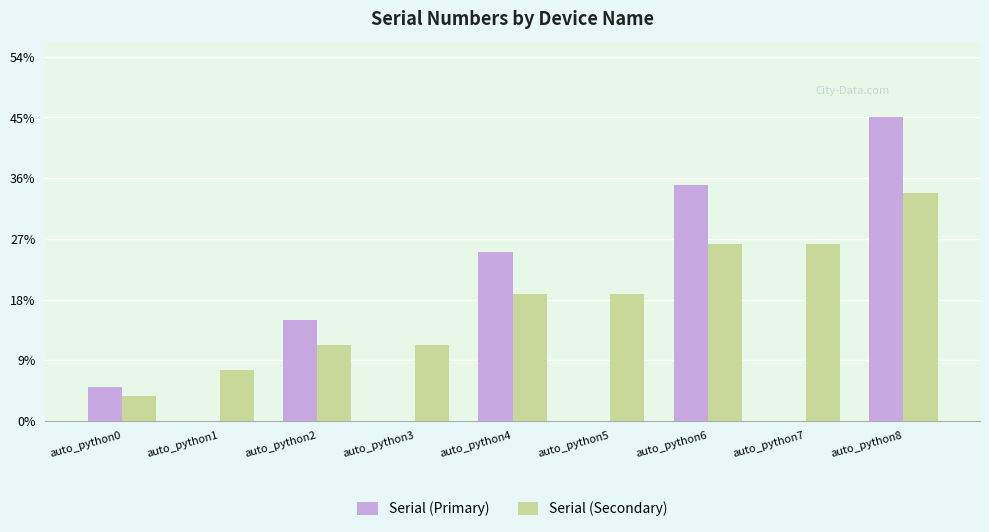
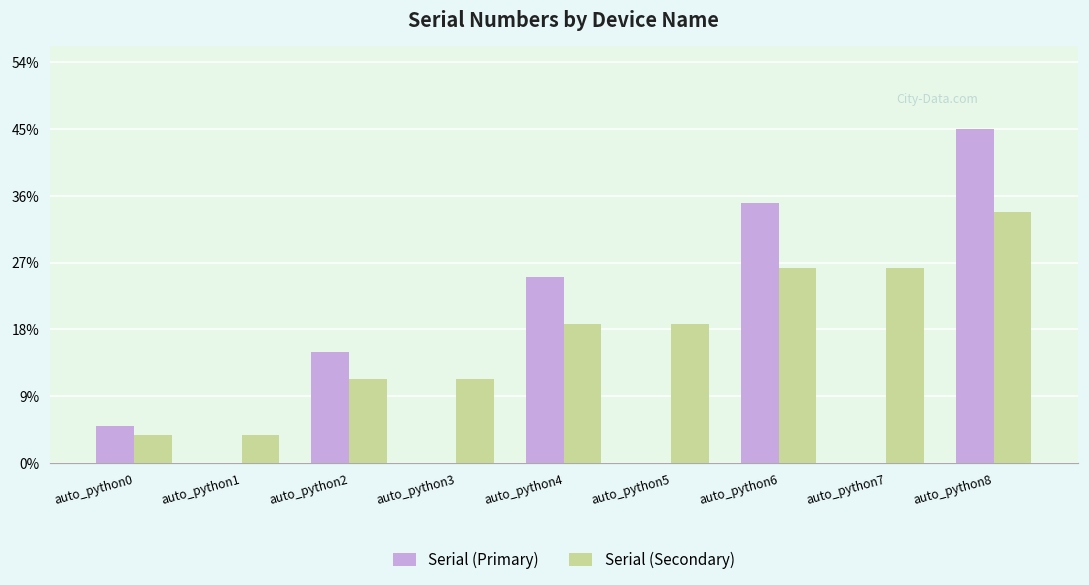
  {
    "Serial (Primary)": {
      "auto_python0": "5%",
      "auto_python1": "0%",
      "auto_python2": "15%",
      "auto_python3": "0%",
      "auto_python4": "25%",
      "auto_python5": "0%",
      "auto_python6": "35%",
      "auto_python7": "0%",
      "auto_python8": "45%"
    },
    "Serial (Secondary)": {
      "auto_python0": "4%",
-     "auto_python1": "8%",
+     "auto_python1": "4%",
      "auto_python2": "11%",
      "auto_python3": "11%",
      "auto_python4": "19%",
      "auto_python5": "19%",
      "auto_python6": "26%",
      "auto_python7": "26%",
      "auto_python8": "34%"
    }
  }
